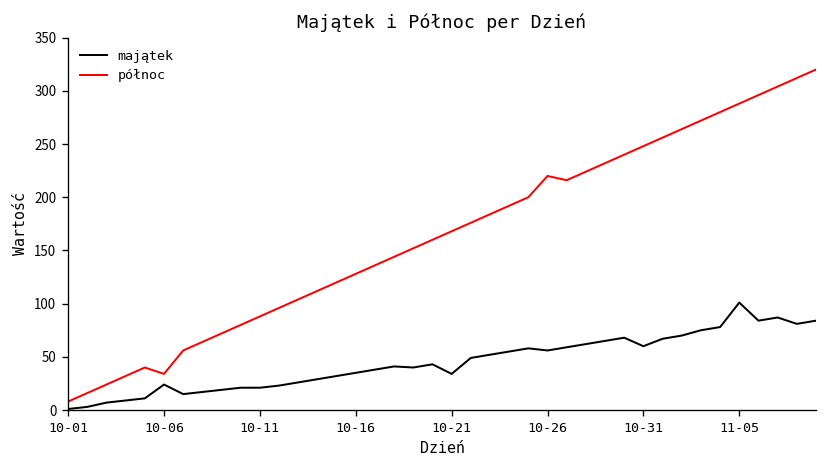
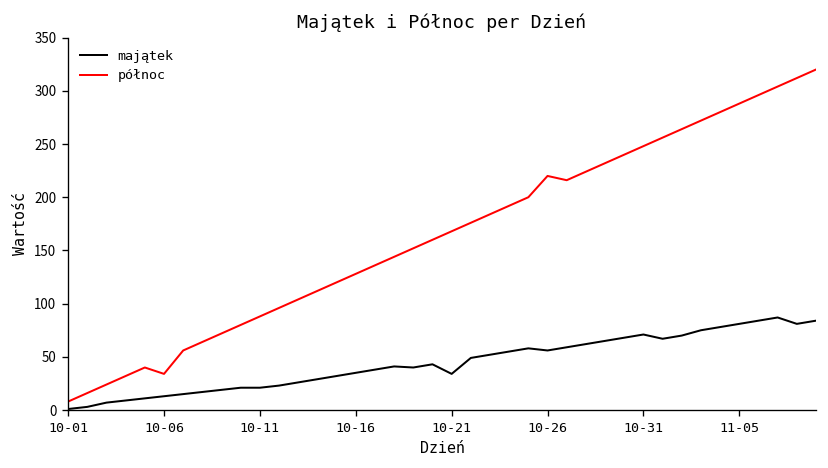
  {
    "majątek": {
      "10-01": 0,
-     "10-06": 20,
+     "10-06": 10,
      "10-11": 20,
      "10-16": 40,
      "10-21": 30,
      "10-26": 60,
-     "10-31": 60,
-     "11-05": 100
+     "10-31": 70,
+     "11-05": 80
    },
    "północ": {
      "10-01": 10,
      "10-06": 30,
      "10-11": 90,
      "10-16": 130,
      "10-21": 170,
      "10-26": 220,
      "10-31": 250,
      "11-05": 290
    }
  }
